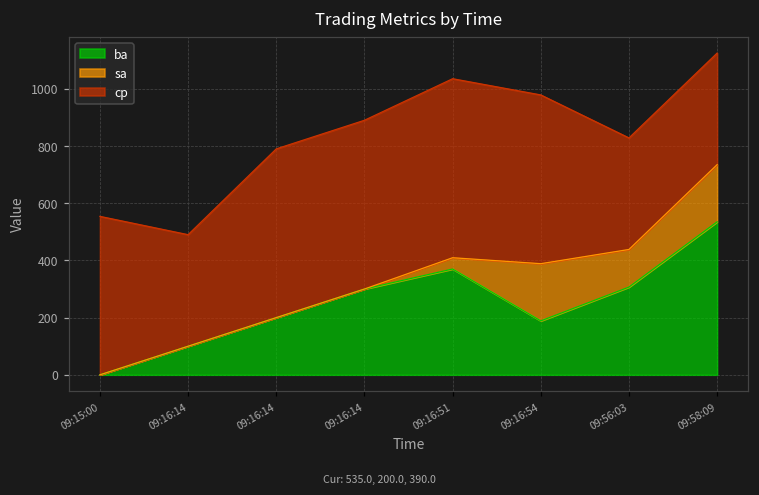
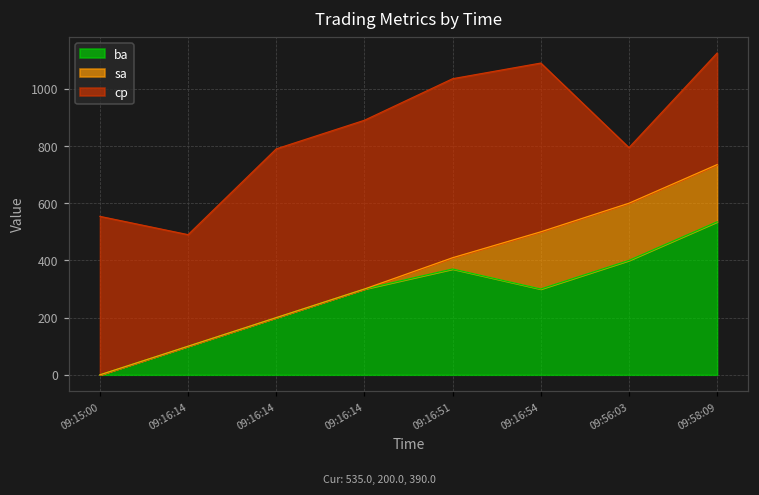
  {
    "ba": {
      "09:16:51": 370,
-     "09:16:54": 190,
-     "09:56:03": 310,
+     "09:16:54": 300,
+     "09:56:03": 400,
      "09:58:09": 540
    },
    "sa": {
      "09:16:51": 40,
      "09:16:54": 200,
-     "09:56:03": 130,
+     "09:56:03": 200,
      "09:58:09": 200
    },
    "cp": {
      "09:15:00": 550,
      "09:16:51": 630,
      "09:16:54": 590,
-     "09:56:03": 390,
+     "09:56:03": 190,
      "09:58:09": 390
    }
  }
